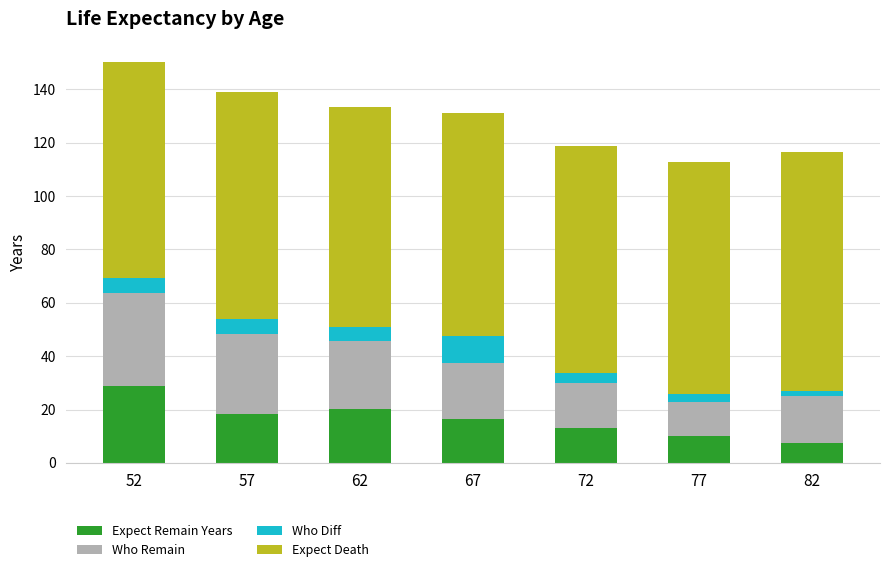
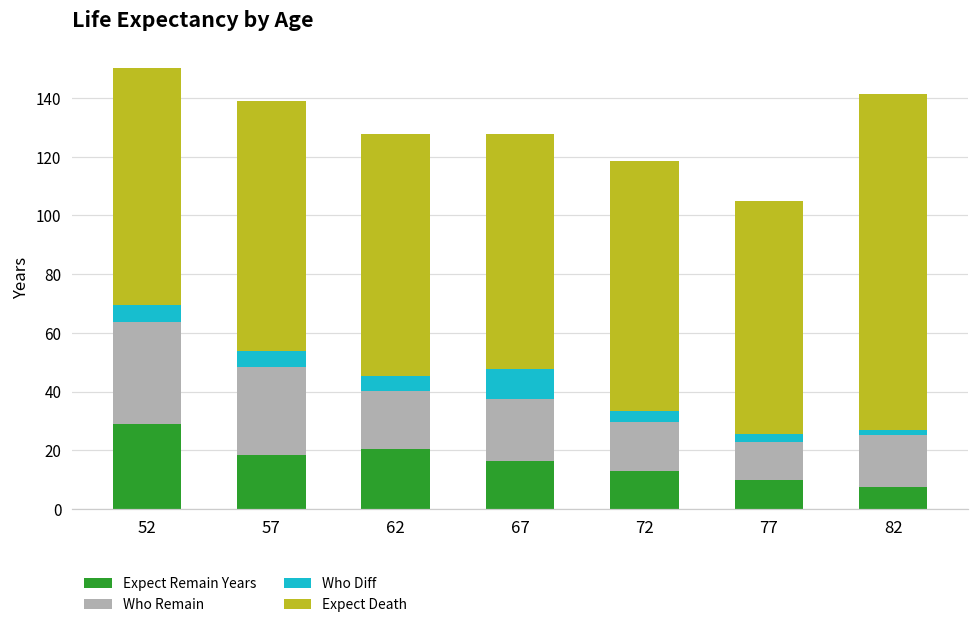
  {
    "Expect Remain Years": {
      "52": 29,
      "57": 18,
      "62": 20,
      "67": 17,
      "72": 13,
      "77": 10,
      "82": 7
    },
    "Who Remain": {
      "52": 35,
      "57": 30,
-     "62": 26,
+     "62": 20,
      "67": 21,
      "72": 17,
      "77": 13,
      "82": 18
    },
    "Who Diff": {
      "52": 6,
      "57": 6,
      "62": 5,
      "67": 10,
      "72": 4,
      "77": 3,
      "82": 2
    },
    "Expect Death": {
      "52": 81,
      "57": 85,
      "62": 82,
-     "67": 84,
+     "67": 80,
      "72": 85,
-     "77": 87,
-     "82": 89
+     "77": 79,
+     "82": 114
    }
  }
